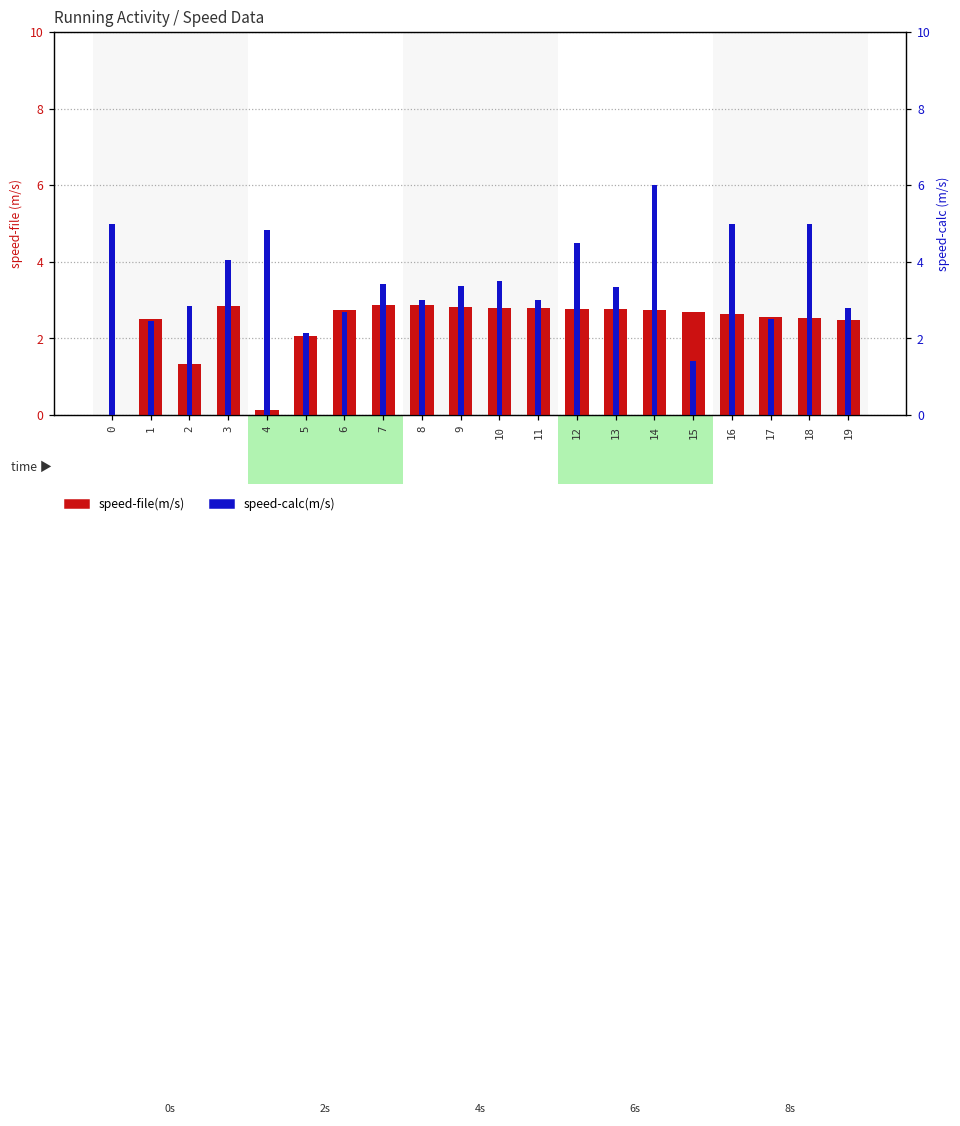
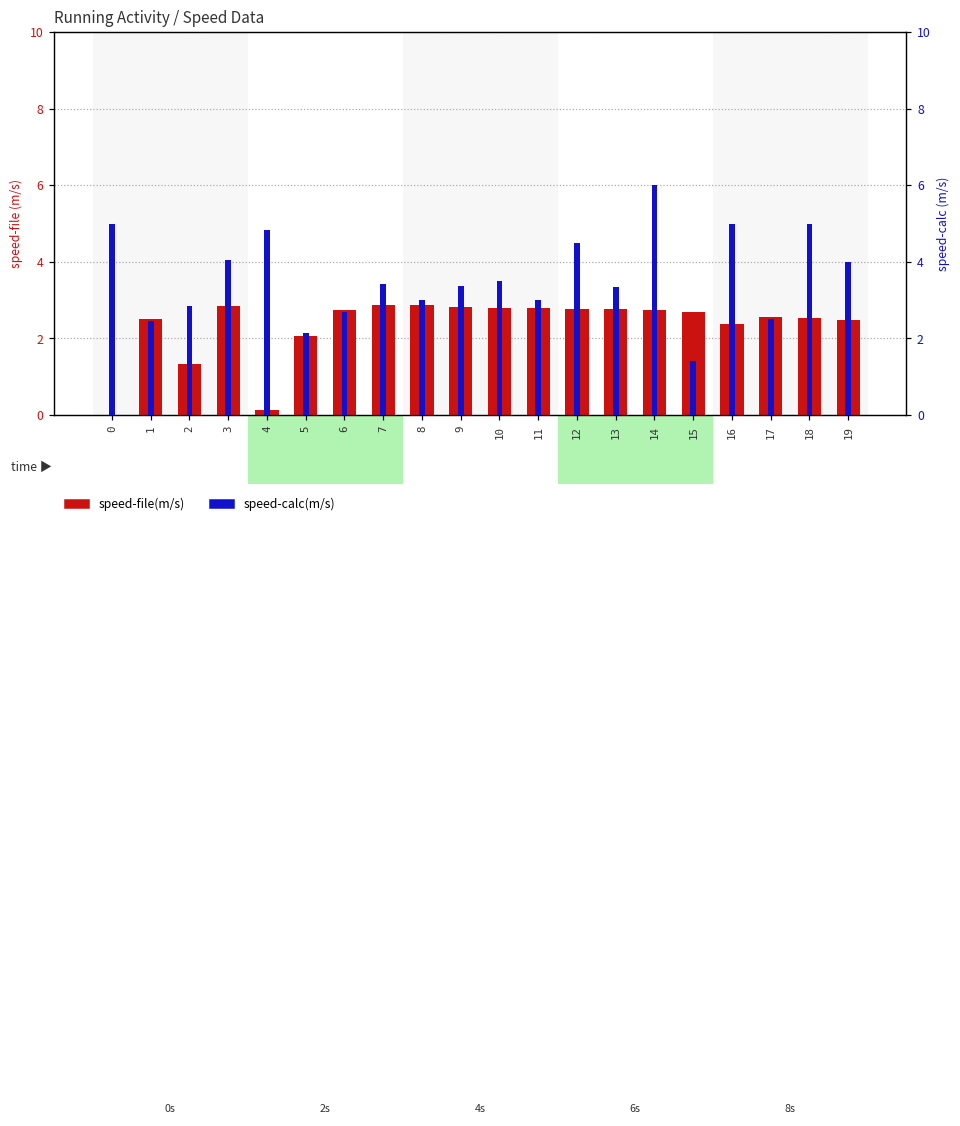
  {
    "speed-file(m/s)": {
      "0": 0.0,
      "1": 2.5,
      "2": 1.3,
      "3": 2.8,
      "4": 0.1,
      "5": 2.1,
      "6": 2.7,
      "7": 2.9,
      "8": 2.9,
      "9": 2.8,
      "10": 2.8,
      "11": 2.8,
      "12": 2.8,
      "13": 2.8,
      "14": 2.7,
      "15": 2.7,
-     "16": 2.6,
+     "16": 2.4,
      "17": 2.6,
      "18": 2.5,
      "19": 2.5
    },
    "speed-calc(m/s)": {
      "0": 5.0,
      "1": 2.5,
      "2": 2.8,
      "3": 4.0,
      "4": 4.8,
      "5": 2.1,
      "6": 2.7,
      "7": 3.4,
      "8": 3.0,
      "9": 3.4,
      "10": 3.5,
      "11": 3.0,
      "12": 4.5,
      "13": 3.3,
      "14": 6.0,
      "15": 1.4,
      "16": 5.0,
      "17": 2.5,
      "18": 5.0,
-     "19": 2.8
+     "19": 4.0
    }
  }
